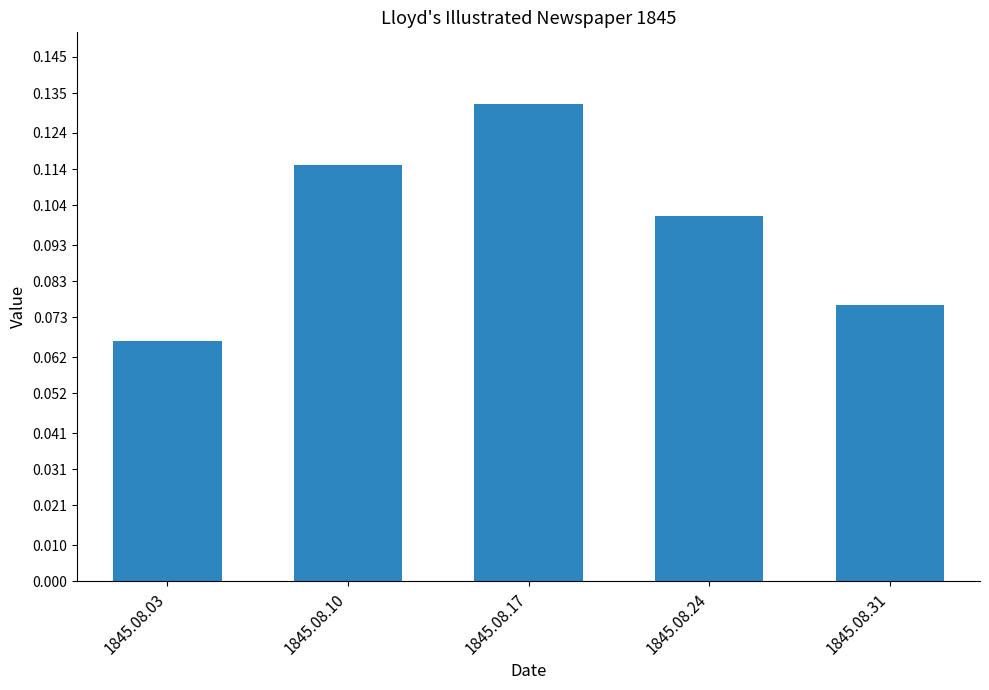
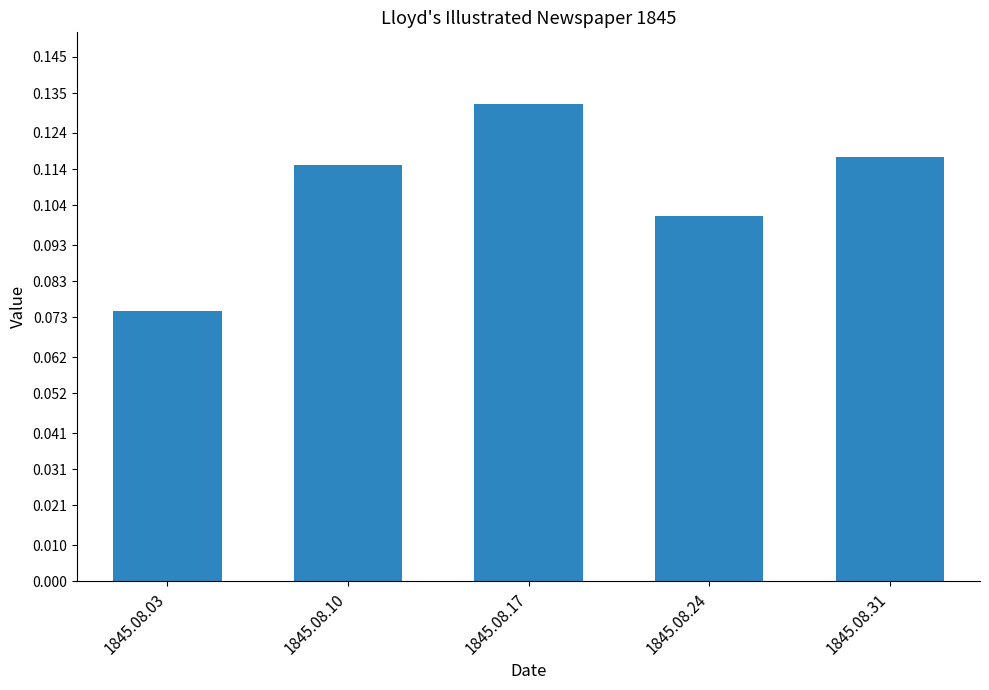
  {
-   "1845.08.03": 0.066,
+   "1845.08.03": 0.075,
    "1845.08.10": 0.115,
    "1845.08.17": 0.132,
    "1845.08.24": 0.101,
-   "1845.08.31": 0.077
+   "1845.08.31": 0.117
  }
